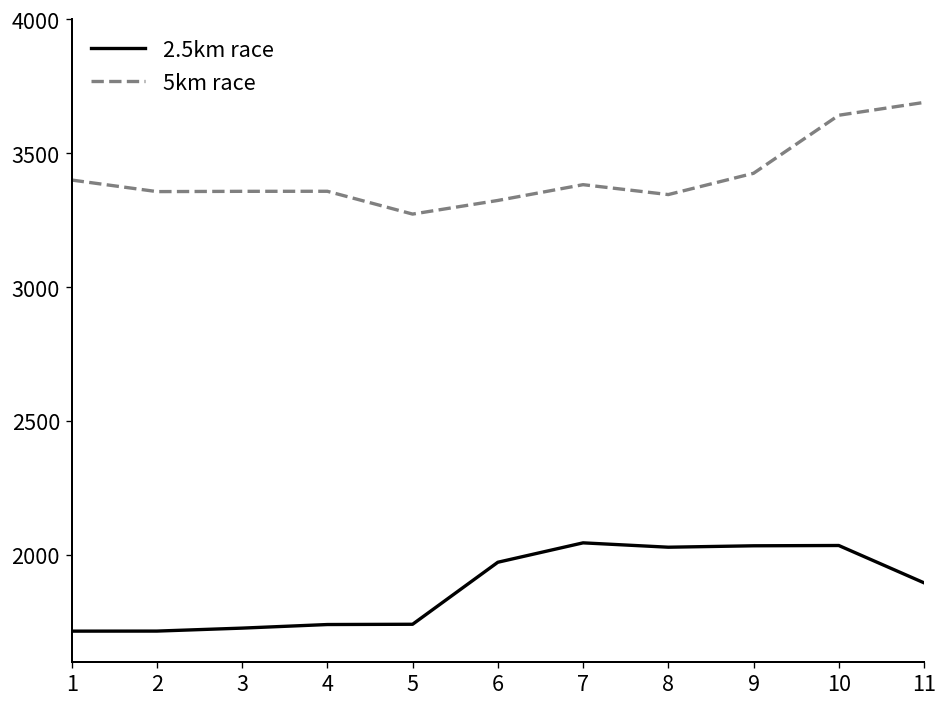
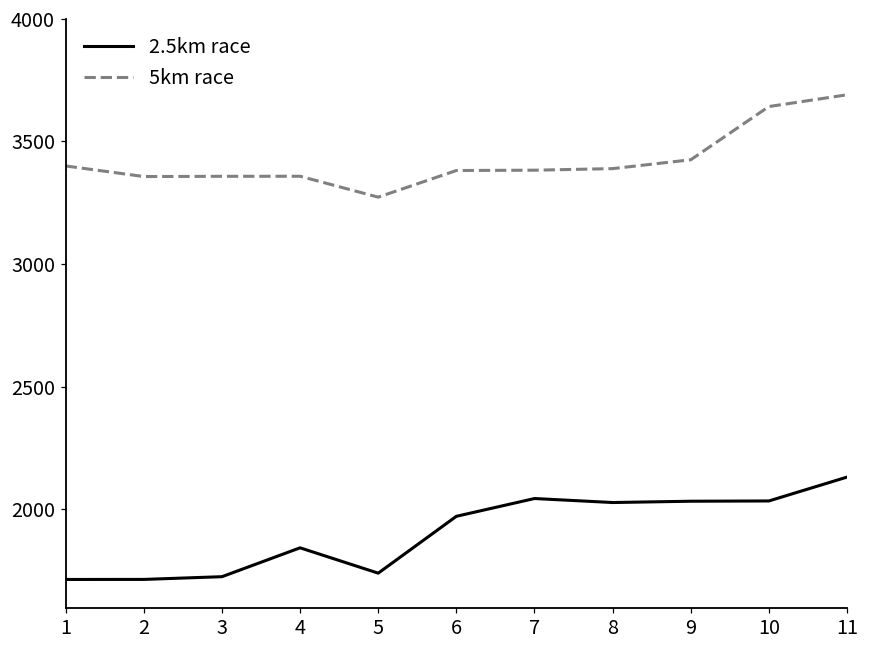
  {
    "2.5km race": {
      "1": 1710,
      "2": 1710,
      "3": 1730,
-     "4": 1740,
+     "4": 1840,
      "5": 1740,
      "6": 1970,
      "7": 2040,
      "8": 2030,
      "9": 2030,
      "10": 2030,
-     "11": 1890
+     "11": 2130
    },
    "5km race": {
      "1": 3400,
      "2": 3360,
      "3": 3360,
      "4": 3360,
      "5": 3270,
-     "6": 3320,
+     "6": 3380,
      "7": 3380,
-     "8": 3350,
+     "8": 3390,
      "9": 3430,
      "10": 3640,
      "11": 3690
    }
  }
